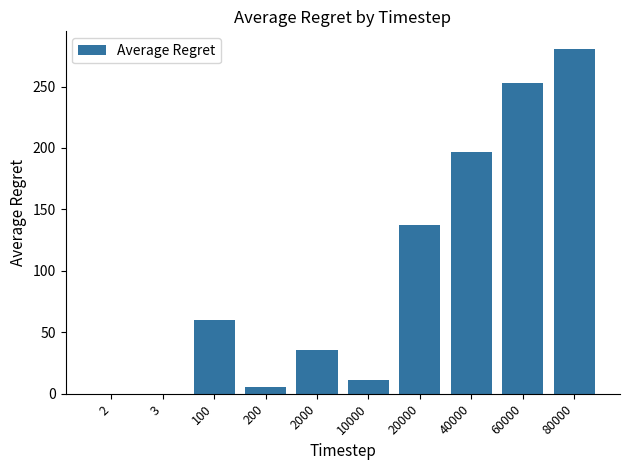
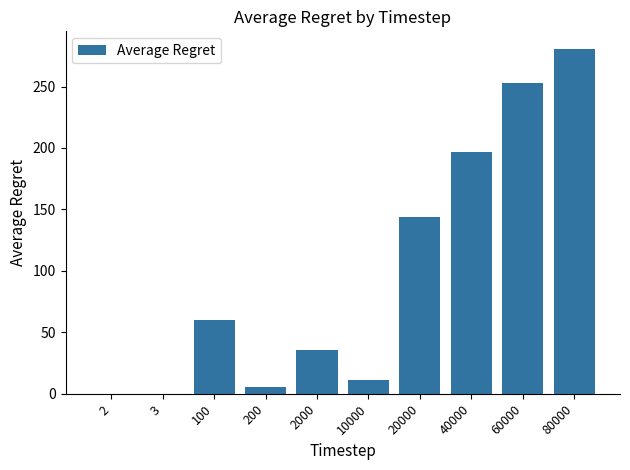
  {
    "100": 60,
    "200": 6,
    "2000": 36,
    "10000": 11,
-   "20000": 137,
+   "20000": 144,
    "40000": 197,
    "60000": 253,
    "80000": 281
  }
